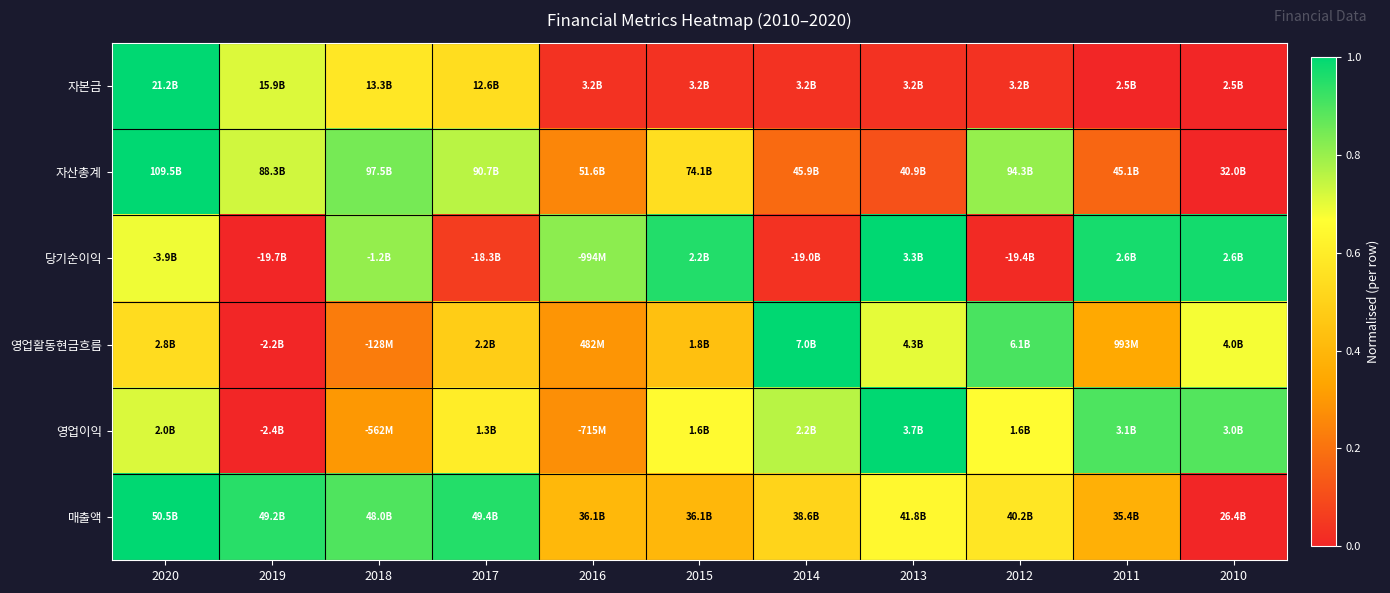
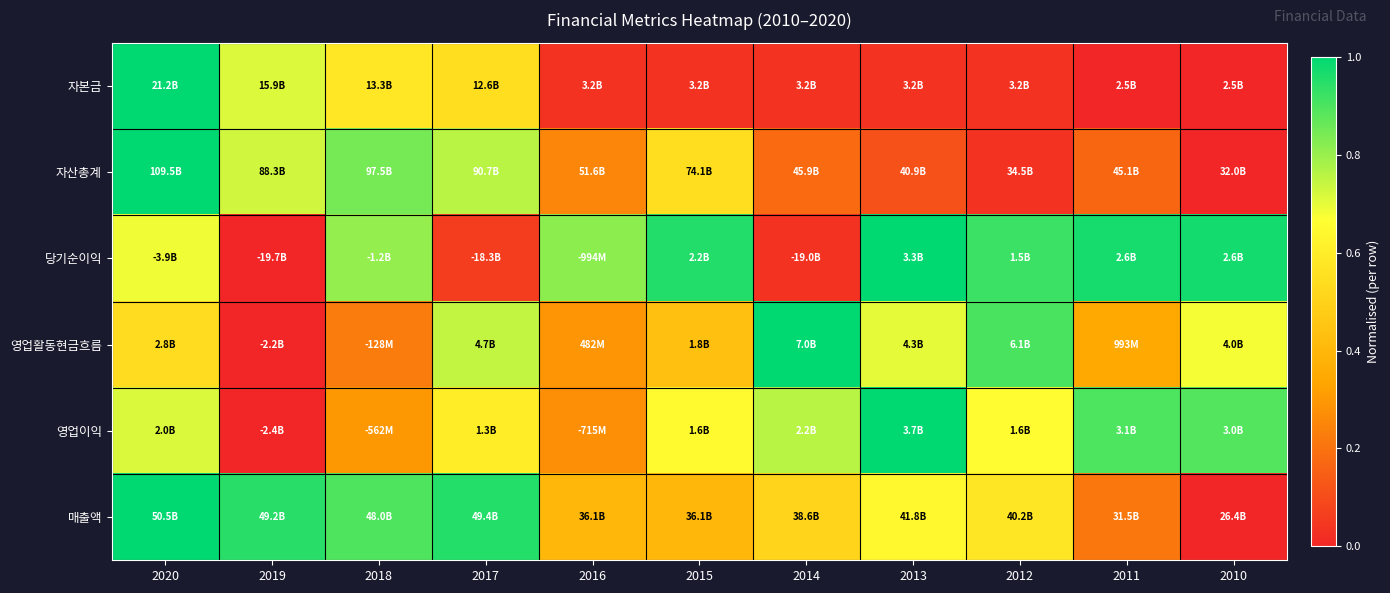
  {
    "자본금": {
      "2020": "21.2B",
      "2019": "15.9B",
      "2018": "13.3B",
      "2017": "12.6B",
      "2016": "3.2B",
      "2015": "3.2B",
      "2014": "3.2B",
      "2013": "3.2B",
      "2012": "3.2B",
      "2011": "2.5B",
      "2010": "2.5B"
    },
    "자산총계": {
      "2020": "109.5B",
      "2019": "88.3B",
      "2018": "97.5B",
      "2017": "90.7B",
      "2016": "51.6B",
      "2015": "74.1B",
      "2014": "45.9B",
      "2013": "40.9B",
-     "2012": "94.3B",
+     "2012": "34.5B",
      "2011": "45.1B",
      "2010": "32.0B"
    },
    "당기순이익": {
      "2020": "-3.9B",
      "2019": "-19.7B",
      "2018": "-1.2B",
      "2017": "-18.3B",
      "2016": "-994M",
      "2015": "2.2B",
      "2014": "-19.0B",
      "2013": "3.3B",
-     "2012": "-19.4B",
+     "2012": "1.5B",
      "2011": "2.6B",
      "2010": "2.6B"
    },
    "영업활동현금흐름": {
      "2020": "2.8B",
      "2019": "-2.2B",
      "2018": "-128M",
-     "2017": "2.2B",
+     "2017": "4.7B",
      "2016": "482M",
      "2015": "1.8B",
      "2014": "7.0B",
      "2013": "4.3B",
      "2012": "6.1B",
      "2011": "993M",
      "2010": "4.0B"
    },
    "영업이익": {
      "2020": "2.0B",
      "2019": "-2.4B",
      "2018": "-562M",
      "2017": "1.3B",
      "2016": "-715M",
      "2015": "1.6B",
      "2014": "2.2B",
      "2013": "3.7B",
      "2012": "1.6B",
      "2011": "3.1B",
      "2010": "3.0B"
    },
    "매출액": {
      "2020": "50.5B",
      "2019": "49.2B",
      "2018": "48.0B",
      "2017": "49.4B",
      "2016": "36.1B",
      "2015": "36.1B",
      "2014": "38.6B",
      "2013": "41.8B",
      "2012": "40.2B",
-     "2011": "35.4B",
+     "2011": "31.5B",
      "2010": "26.4B"
    }
  }
